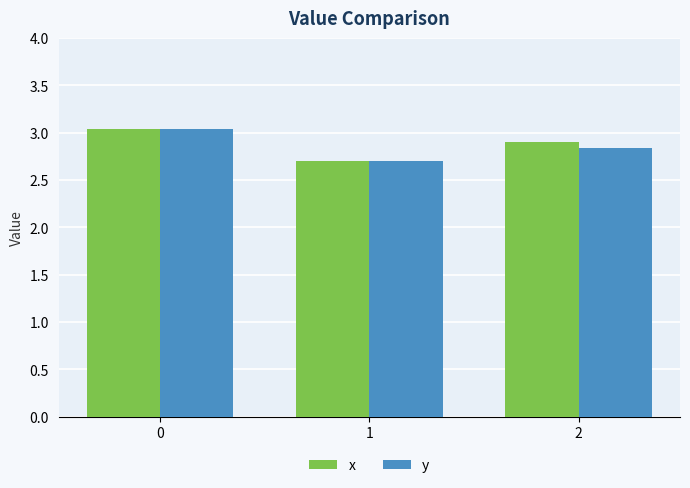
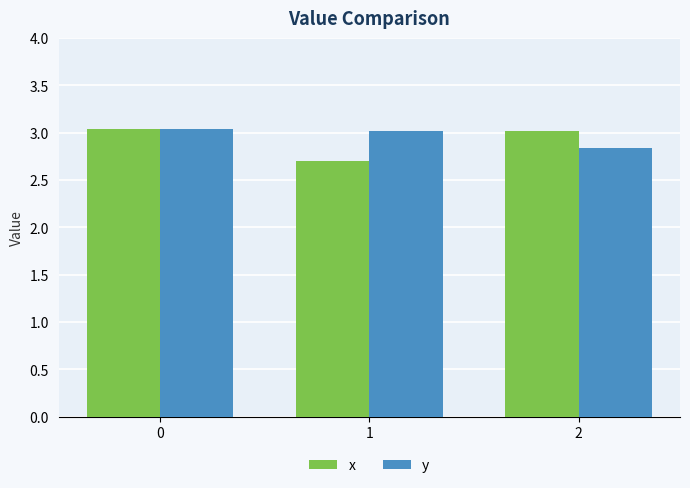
  {
    "x": {
      "0": 3.0,
      "1": 2.7,
-     "2": 2.9
+     "2": 3.0
    },
    "y": {
      "0": 3.0,
-     "1": 2.7,
+     "1": 3.0,
      "2": 2.8
    }
  }
